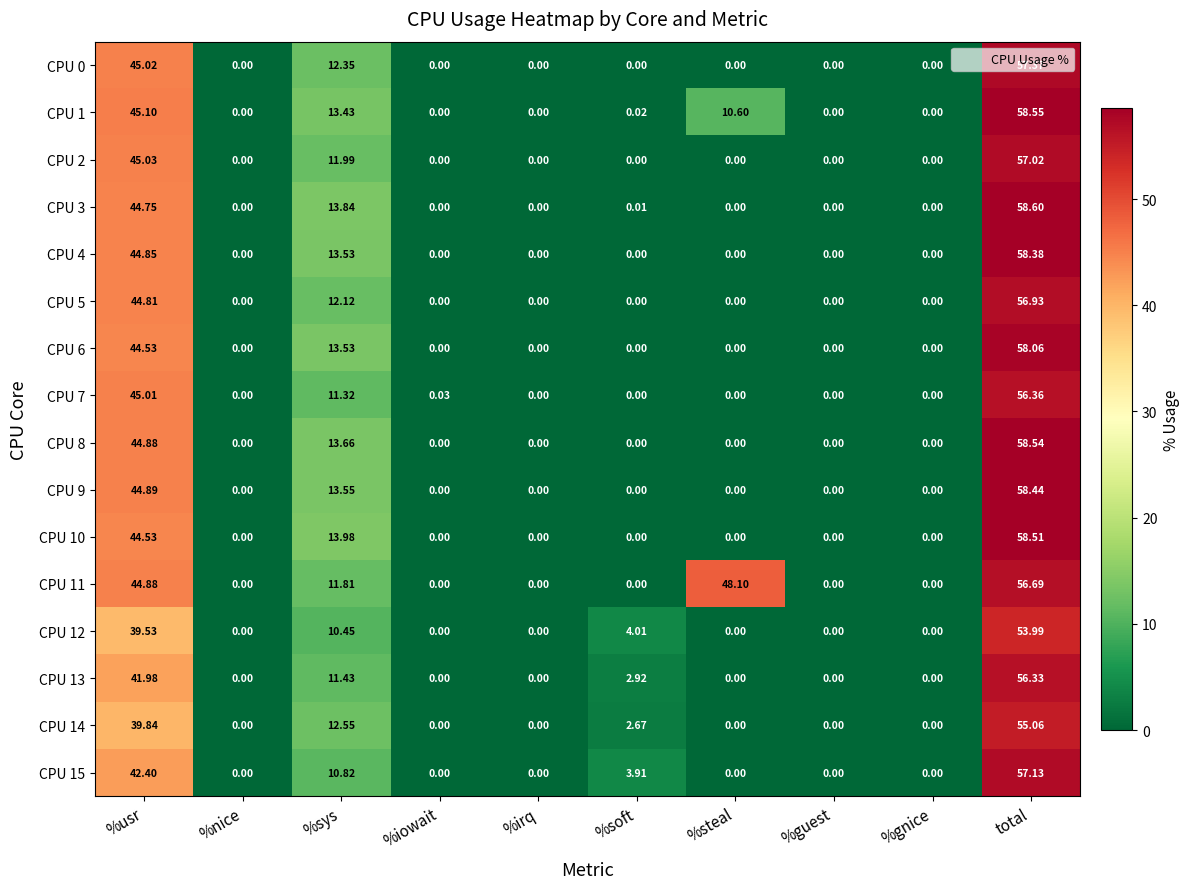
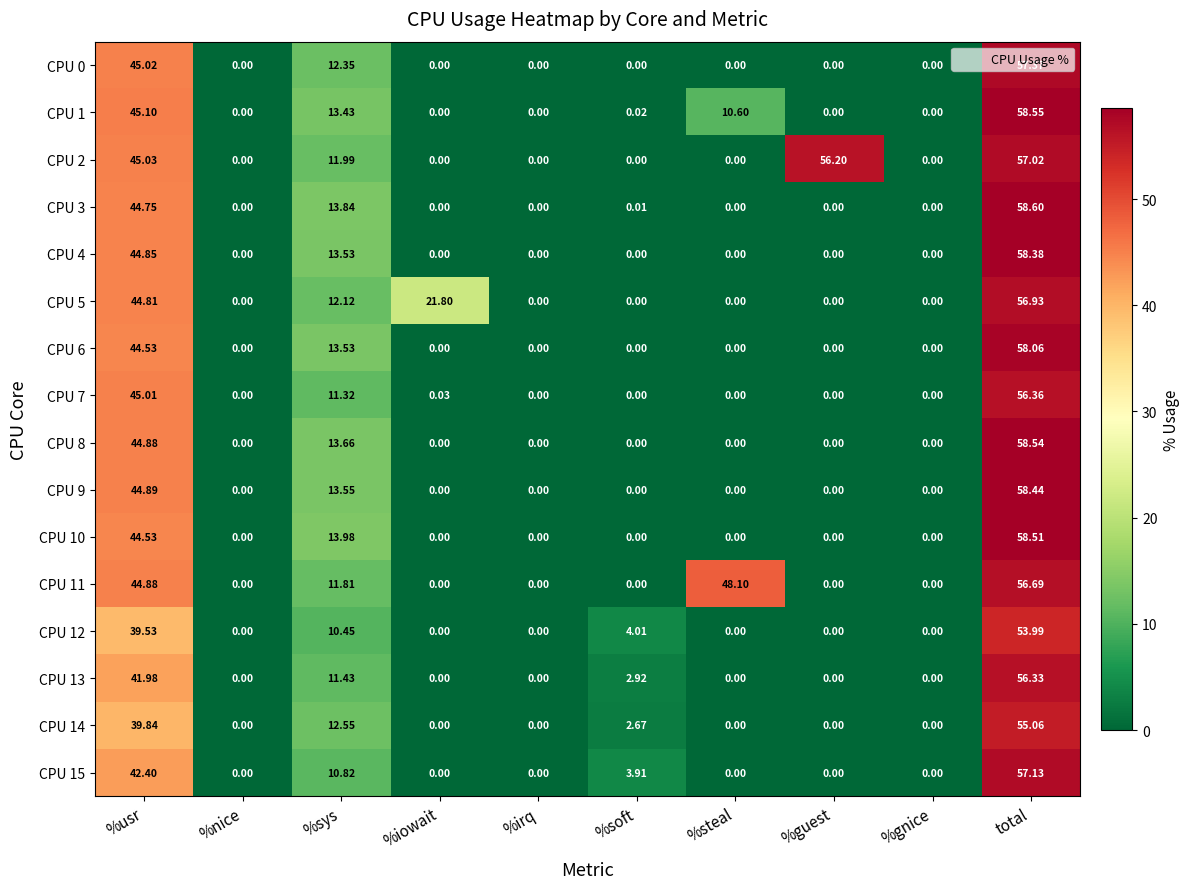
  {
    "CPU 0": {
      "%usr": 45.02,
      "%nice": 0.00,
      "%sys": 12.35,
      "%iowait": 0.00,
      "%irq": 0.00,
      "%soft": 0.00,
      "%steal": 0.00,
      "%guest": 0.00,
      "%gnice": 0.00
    },
    "CPU 1": {
      "%usr": 45.10,
      "%nice": 0.00,
      "%sys": 13.43,
      "%iowait": 0.00,
      "%irq": 0.00,
      "%soft": 0.02,
      "%steal": 10.60,
      "%guest": 0.00,
      "%gnice": 0.00,
      "total": 58.55
    },
    "CPU 2": {
      "%usr": 45.03,
      "%nice": 0.00,
      "%sys": 11.99,
      "%iowait": 0.00,
      "%irq": 0.00,
      "%soft": 0.00,
      "%steal": 0.00,
-     "%guest": 0.00,
+     "%guest": 56.20,
      "%gnice": 0.00,
      "total": 57.02
    },
    "CPU 3": {
      "%usr": 44.75,
      "%nice": 0.00,
      "%sys": 13.84,
      "%iowait": 0.00,
      "%irq": 0.00,
      "%soft": 0.01,
      "%steal": 0.00,
      "%guest": 0.00,
      "%gnice": 0.00,
      "total": 58.60
    },
    "CPU 4": {
      "%usr": 44.85,
      "%nice": 0.00,
      "%sys": 13.53,
      "%iowait": 0.00,
      "%irq": 0.00,
      "%soft": 0.00,
      "%steal": 0.00,
      "%guest": 0.00,
      "%gnice": 0.00,
      "total": 58.38
    },
    "CPU 5": {
      "%usr": 44.81,
      "%nice": 0.00,
      "%sys": 12.12,
-     "%iowait": 0.00,
+     "%iowait": 21.80,
      "%irq": 0.00,
      "%soft": 0.00,
      "%steal": 0.00,
      "%guest": 0.00,
      "%gnice": 0.00,
      "total": 56.93
    },
    "CPU 6": {
      "%usr": 44.53,
      "%nice": 0.00,
      "%sys": 13.53,
      "%iowait": 0.00,
      "%irq": 0.00,
      "%soft": 0.00,
      "%steal": 0.00,
      "%guest": 0.00,
      "%gnice": 0.00,
      "total": 58.06
    },
    "CPU 7": {
      "%usr": 45.01,
      "%nice": 0.00,
      "%sys": 11.32,
      "%iowait": 0.03,
      "%irq": 0.00,
      "%soft": 0.00,
      "%steal": 0.00,
      "%guest": 0.00,
      "%gnice": 0.00,
      "total": 56.36
    },
    "CPU 8": {
      "%usr": 44.88,
      "%nice": 0.00,
      "%sys": 13.66,
      "%iowait": 0.00,
      "%irq": 0.00,
      "%soft": 0.00,
      "%steal": 0.00,
      "%guest": 0.00,
      "%gnice": 0.00,
      "total": 58.54
    },
    "CPU 9": {
      "%usr": 44.89,
      "%nice": 0.00,
      "%sys": 13.55,
      "%iowait": 0.00,
      "%irq": 0.00,
      "%soft": 0.00,
      "%steal": 0.00,
      "%guest": 0.00,
      "%gnice": 0.00,
      "total": 58.44
    },
    "CPU 10": {
      "%usr": 44.53,
      "%nice": 0.00,
      "%sys": 13.98,
      "%iowait": 0.00,
      "%irq": 0.00,
      "%soft": 0.00,
      "%steal": 0.00,
      "%guest": 0.00,
      "%gnice": 0.00,
      "total": 58.51
    },
    "CPU 11": {
      "%usr": 44.88,
      "%nice": 0.00,
      "%sys": 11.81,
      "%iowait": 0.00,
      "%irq": 0.00,
      "%soft": 0.00,
      "%steal": 48.10,
      "%guest": 0.00,
      "%gnice": 0.00,
      "total": 56.69
    },
    "CPU 12": {
      "%usr": 39.53,
      "%nice": 0.00,
      "%sys": 10.45,
      "%iowait": 0.00,
      "%irq": 0.00,
      "%soft": 4.01,
      "%steal": 0.00,
      "%guest": 0.00,
      "%gnice": 0.00,
      "total": 53.99
    },
    "CPU 13": {
      "%usr": 41.98,
      "%nice": 0.00,
      "%sys": 11.43,
      "%iowait": 0.00,
      "%irq": 0.00,
      "%soft": 2.92,
      "%steal": 0.00,
      "%guest": 0.00,
      "%gnice": 0.00,
      "total": 56.33
    },
    "CPU 14": {
      "%usr": 39.84,
      "%nice": 0.00,
      "%sys": 12.55,
      "%iowait": 0.00,
      "%irq": 0.00,
      "%soft": 2.67,
      "%steal": 0.00,
      "%guest": 0.00,
      "%gnice": 0.00,
      "total": 55.06
    },
    "CPU 15": {
      "%usr": 42.40,
      "%nice": 0.00,
      "%sys": 10.82,
      "%iowait": 0.00,
      "%irq": 0.00,
      "%soft": 3.91,
      "%steal": 0.00,
      "%guest": 0.00,
      "%gnice": 0.00,
      "total": 57.13
    }
  }
